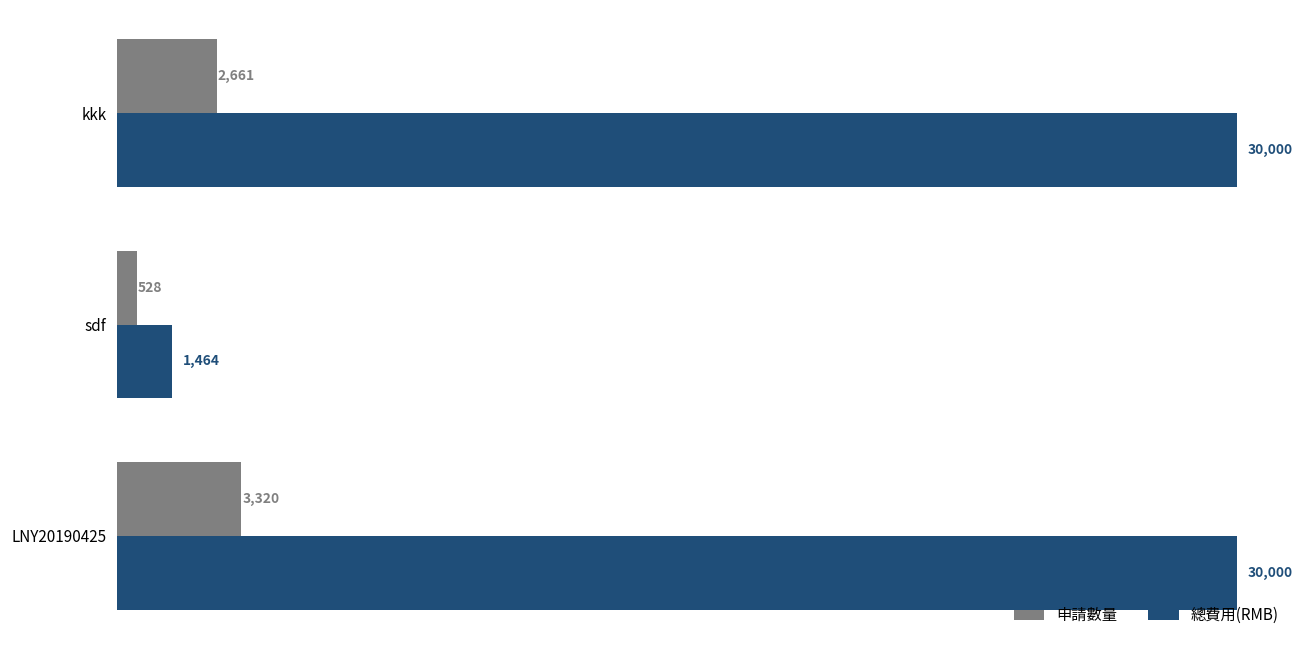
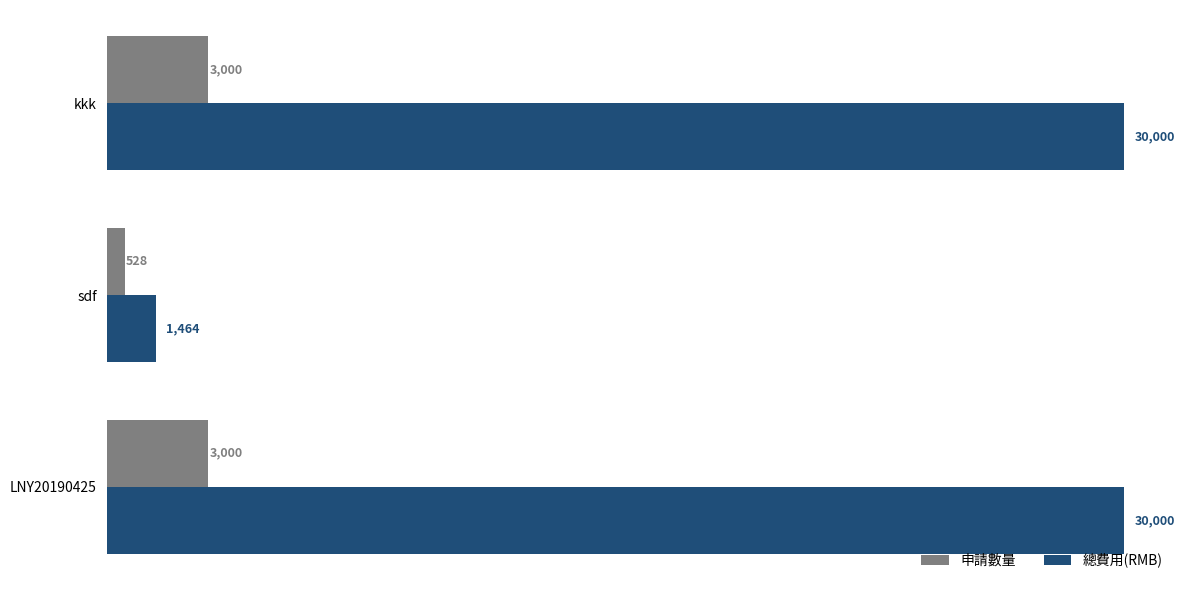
  {
    "申請數量": {
-     "kkk": "2,661",
+     "kkk": "3,000",
      "sdf": "528",
-     "LNY20190425": "3,320"
+     "LNY20190425": "3,000"
    },
    "總費用(RMB)": {
      "kkk": "30,000",
      "sdf": "1,464",
      "LNY20190425": "30,000"
    }
  }
